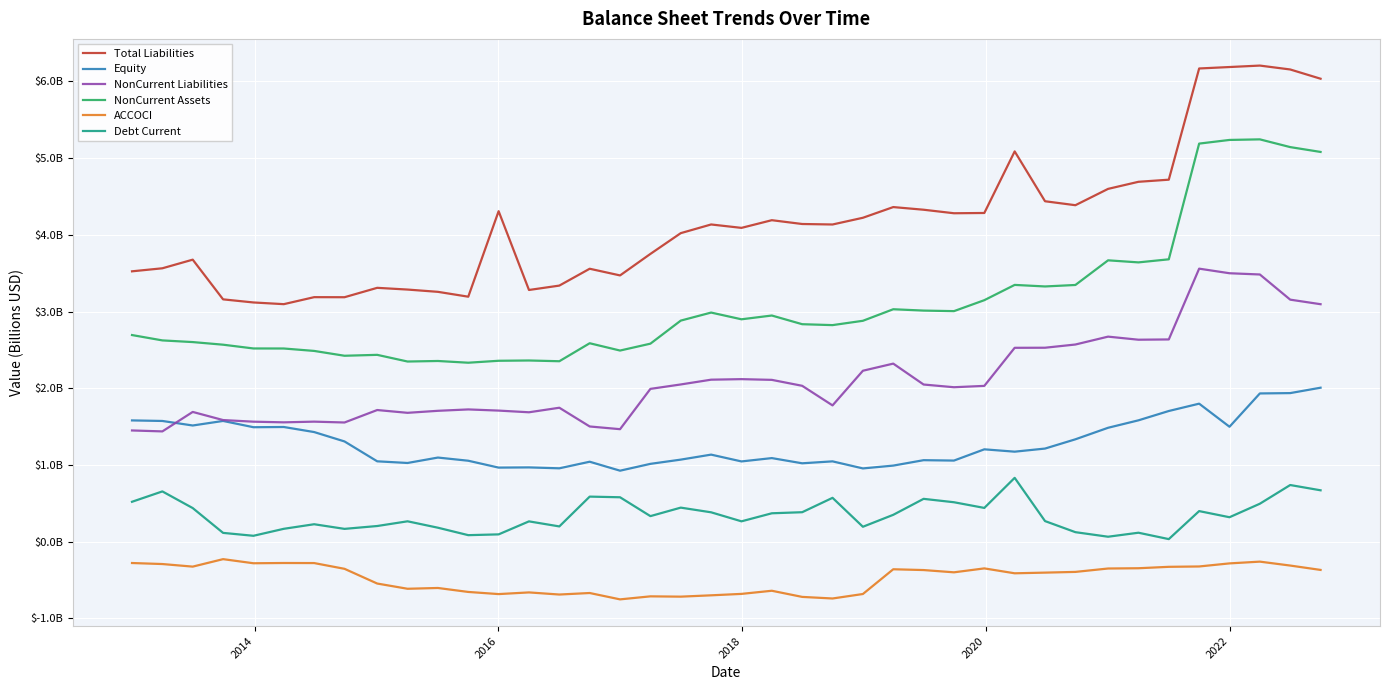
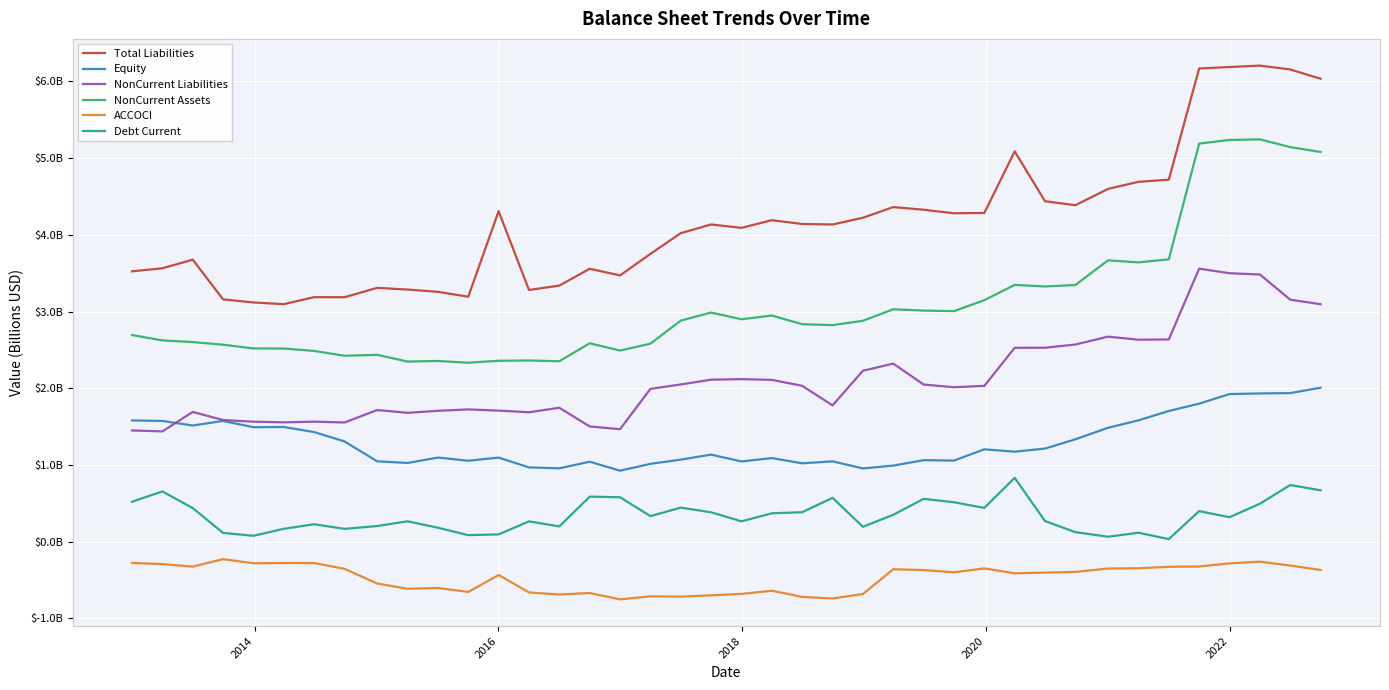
  {
    "Total Liabilities": {
      "2016": "$4300000000",
      "2022": "$6200000000"
    },
    "Equity": {
-     "2016": "$1000000000",
-     "2022": "$1500000000"
+     "2016": "$1100000000",
+     "2022": "$1900000000"
    },
    "NonCurrent Liabilities": {
      "2016": "$1700000000",
      "2022": "$3500000000"
    },
    "ACCOCI": {
-     "2016": "$-700000000",
+     "2016": "$-400000000",
      "2022": "$-300000000"
    }
  }
